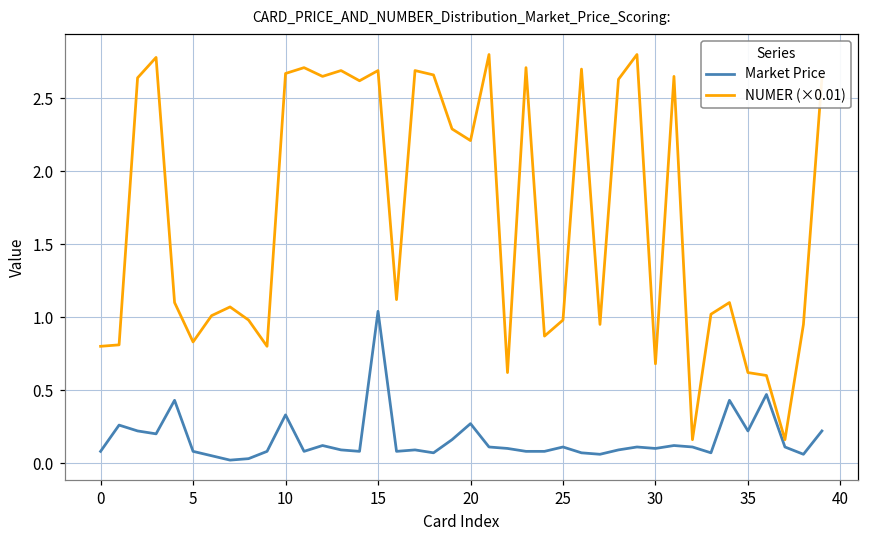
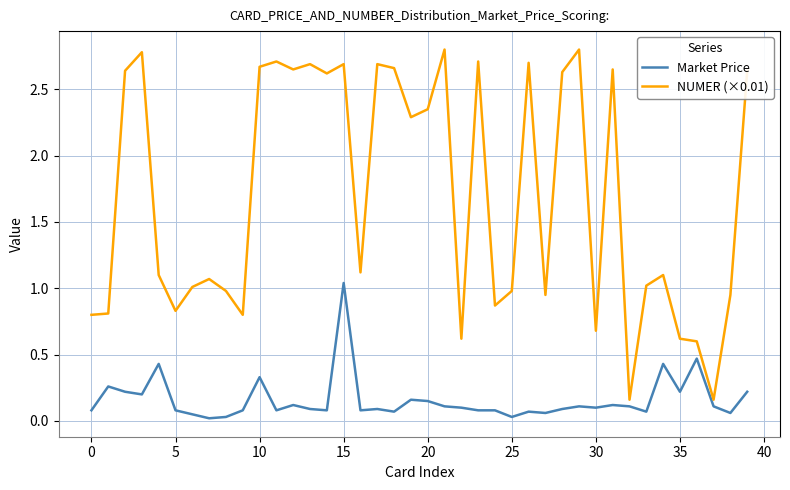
  {
    "Market Price": {
      "0": 0.08,
      "5": 0.08,
      "10": 0.33,
      "15": 1.04,
-     "20": 0.27,
-     "25": 0.11,
+     "20": 0.15,
+     "25": 0.03,
      "30": 0.10,
      "35": 0.22
    },
    "NUMER (×0.01)": {
      "0": 0.80,
      "5": 0.83,
      "10": 2.67,
      "15": 2.69,
-     "20": 2.21,
+     "20": 2.35,
      "25": 0.98,
      "30": 0.68,
      "35": 0.62
    }
  }
